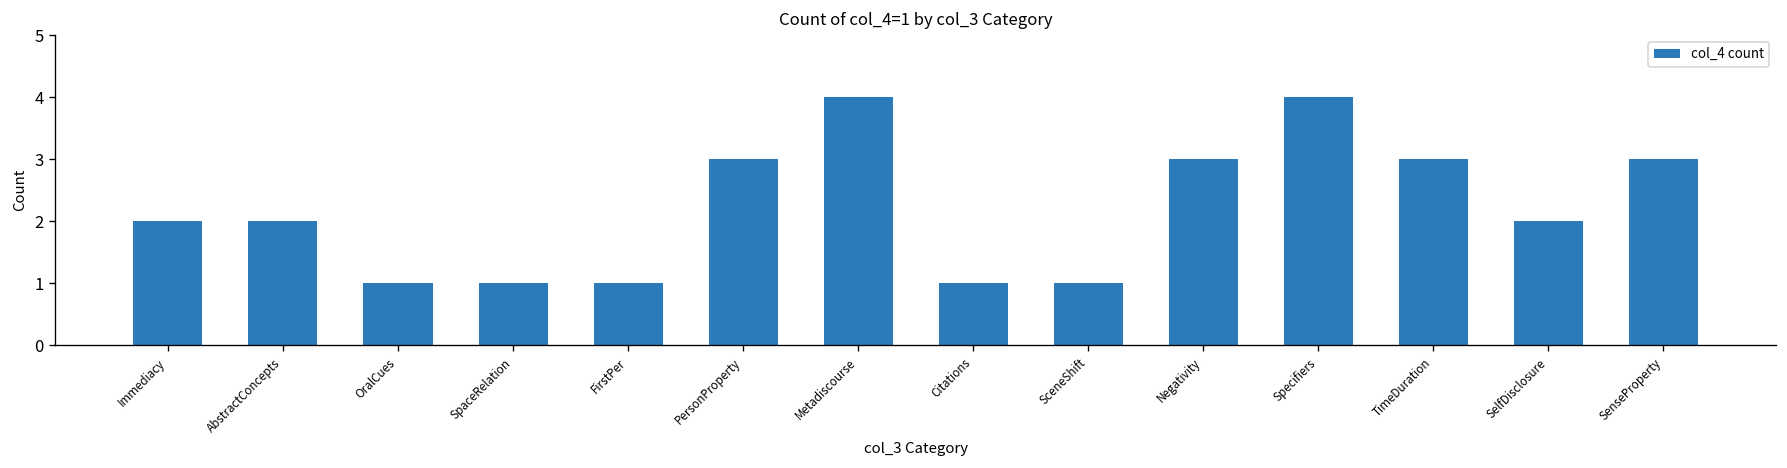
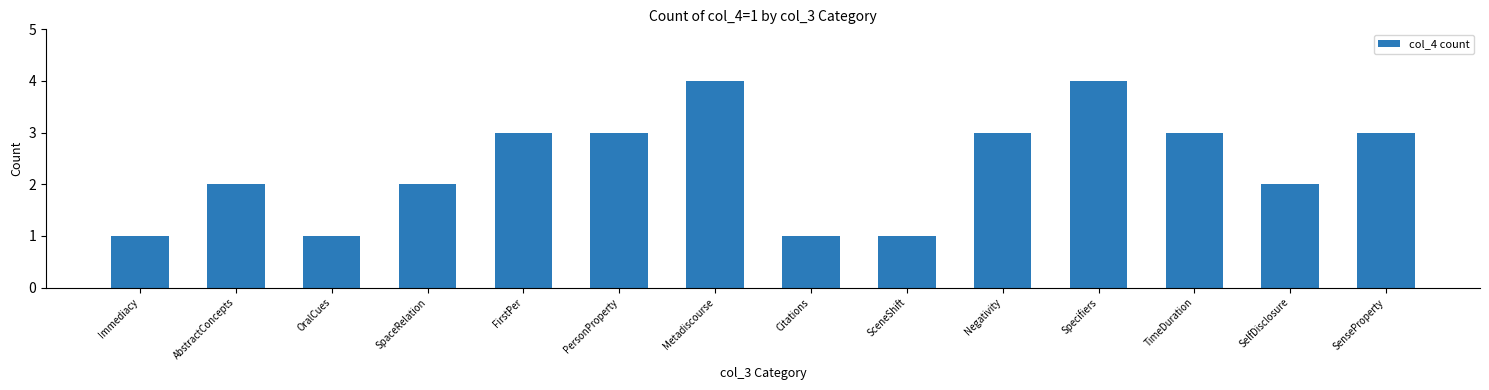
  {
-   "Immediacy": 2,
+   "Immediacy": 1,
    "AbstractConcepts": 2,
    "OralCues": 1,
-   "SpaceRelation": 1,
-   "FirstPer": 1,
+   "SpaceRelation": 2,
+   "FirstPer": 3,
    "PersonProperty": 3,
    "Metadiscourse": 4,
    "Citations": 1,
    "SceneShift": 1,
    "Negativity": 3,
    "Specifiers": 4,
    "TimeDuration": 3,
    "SelfDisclosure": 2,
    "SenseProperty": 3
  }
